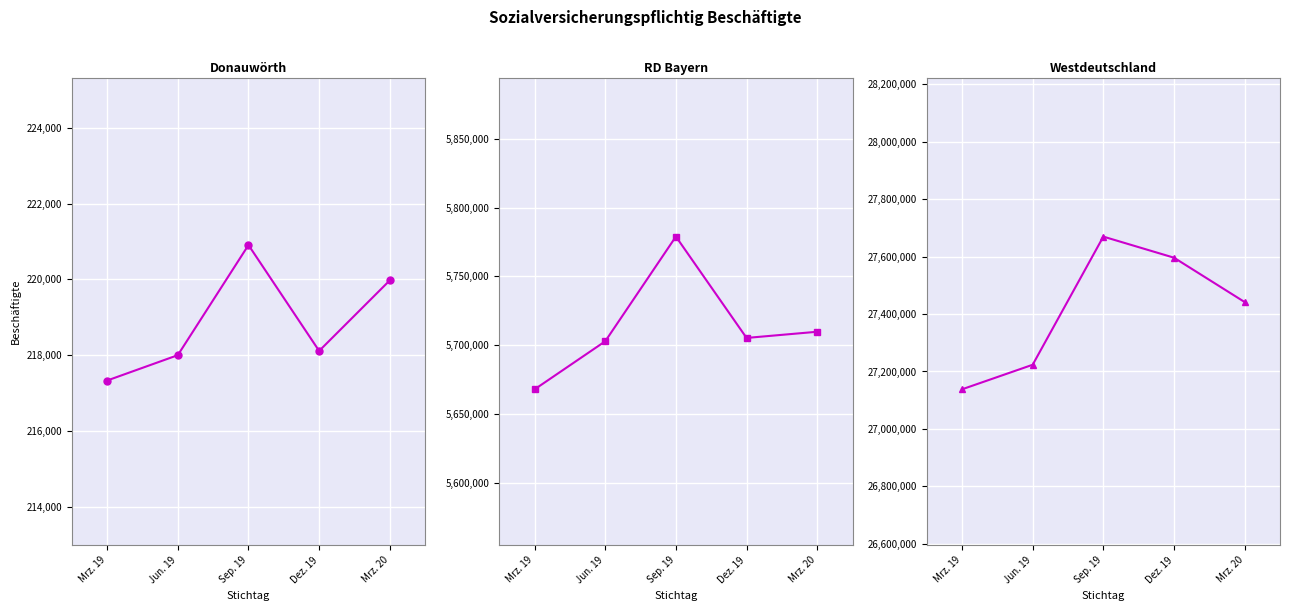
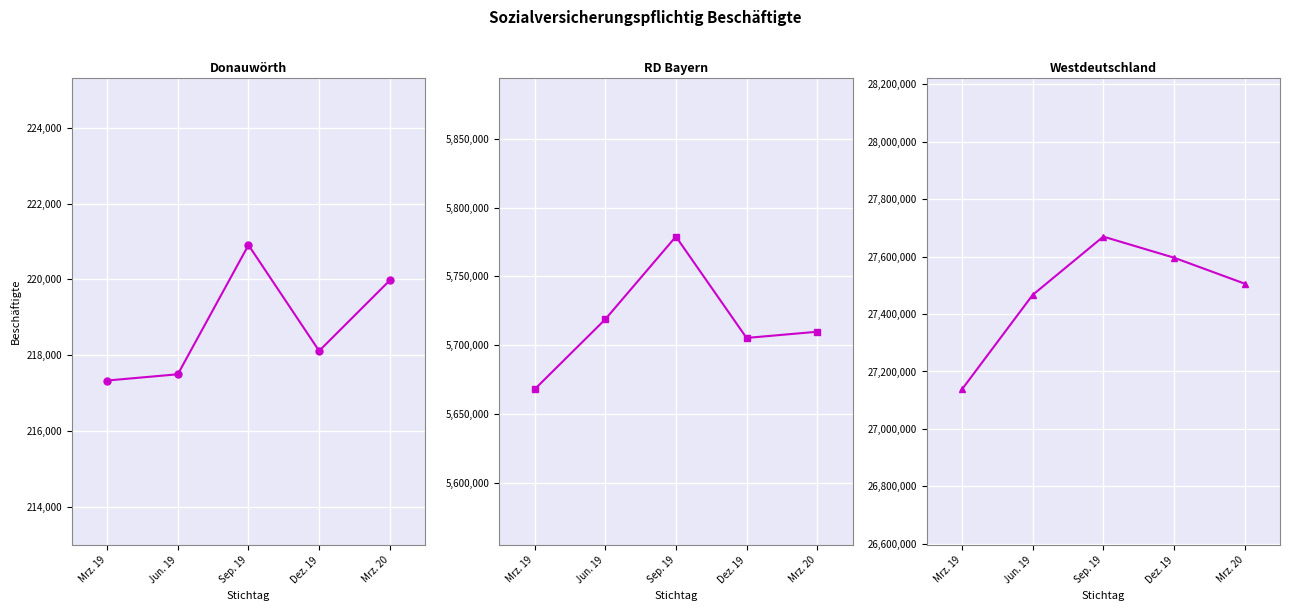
  {
    "Donauwörth": {
      "Mrz. 19": "217,300",
-     "Jun. 19": "218,000",
+     "Jun. 19": "217,500",
      "Sep. 19": "220,900",
      "Dez. 19": "218,100",
      "Mrz. 20": "220,000"
    },
    "RD Bayern": {
      "Mrz. 19": "5,668,000",
-     "Jun. 19": "5,703,000",
+     "Jun. 19": "5,719,000",
      "Sep. 19": "5,779,000",
      "Dez. 19": "5,705,000",
      "Mrz. 20": "5,710,000"
    },
    "Westdeutschland": {
      "Mrz. 19": "27,140,000",
-     "Jun. 19": "27,220,000",
+     "Jun. 19": "27,470,000",
      "Sep. 19": "27,670,000",
      "Dez. 19": "27,600,000",
-     "Mrz. 20": "27,440,000"
+     "Mrz. 20": "27,510,000"
    }
  }
